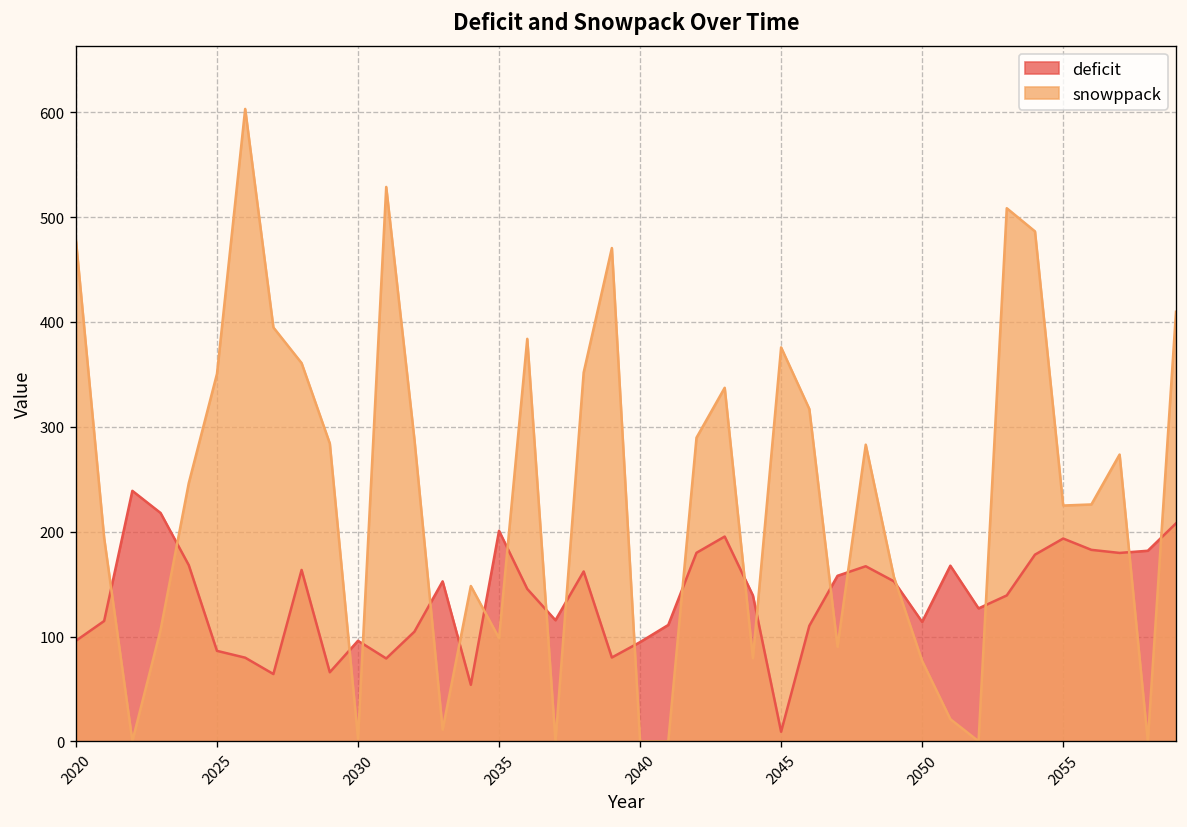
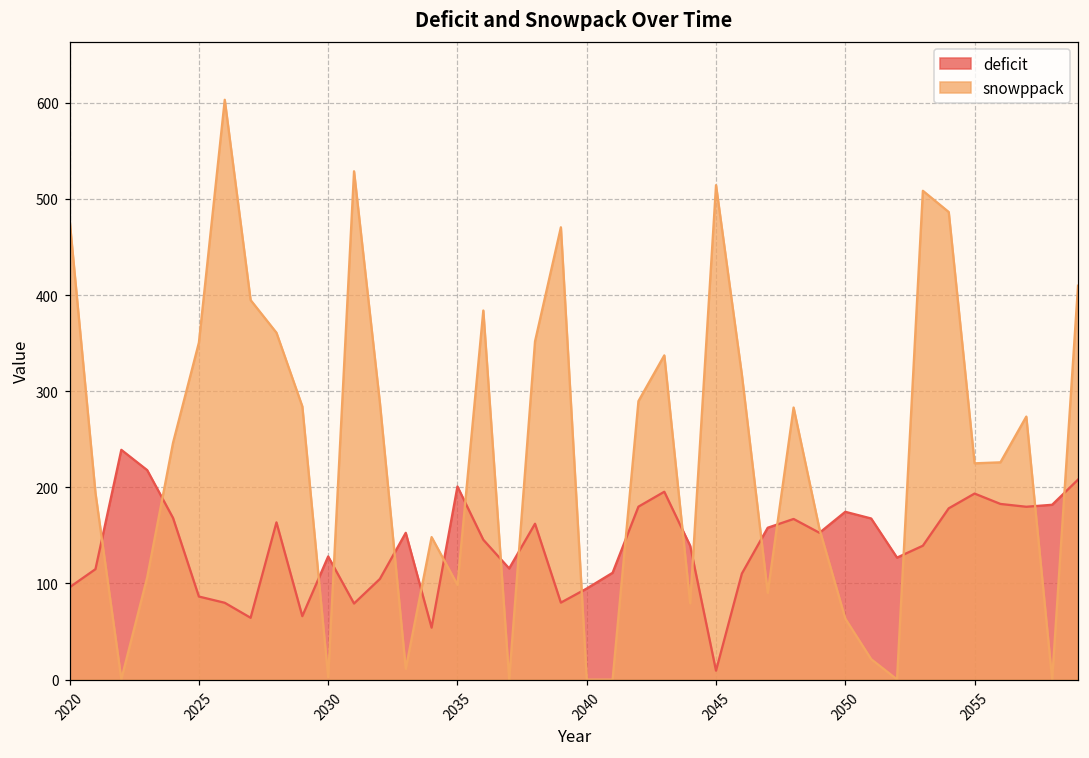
  {
    "deficit": {
      "2020": 100,
      "2025": 90,
-     "2030": 100,
+     "2030": 130,
      "2035": 200,
      "2040": 90,
      "2045": 10,
-     "2050": 110,
+     "2050": 170,
      "2055": 190
    },
    "snowppack": {
      "2020": 480,
      "2025": 350,
      "2030": 0,
      "2035": 100,
      "2040": 0,
-     "2045": 380,
-     "2050": 80,
+     "2045": 510,
+     "2050": 60,
      "2055": 220
    }
  }
